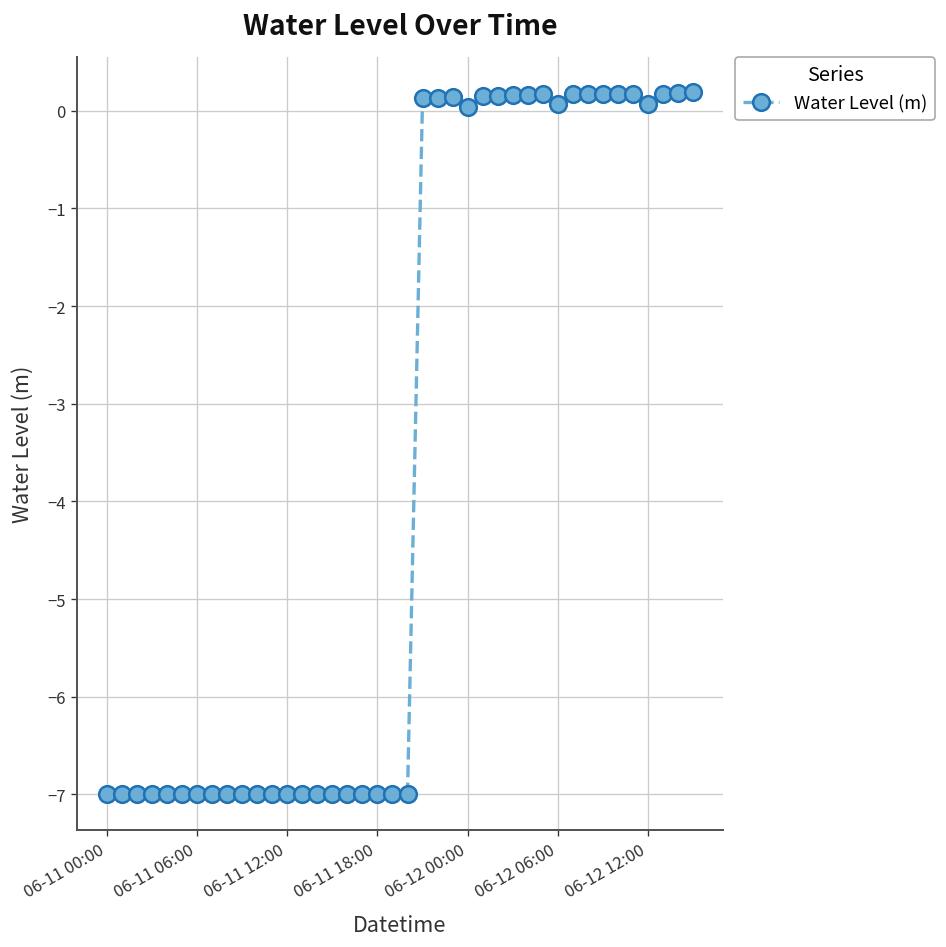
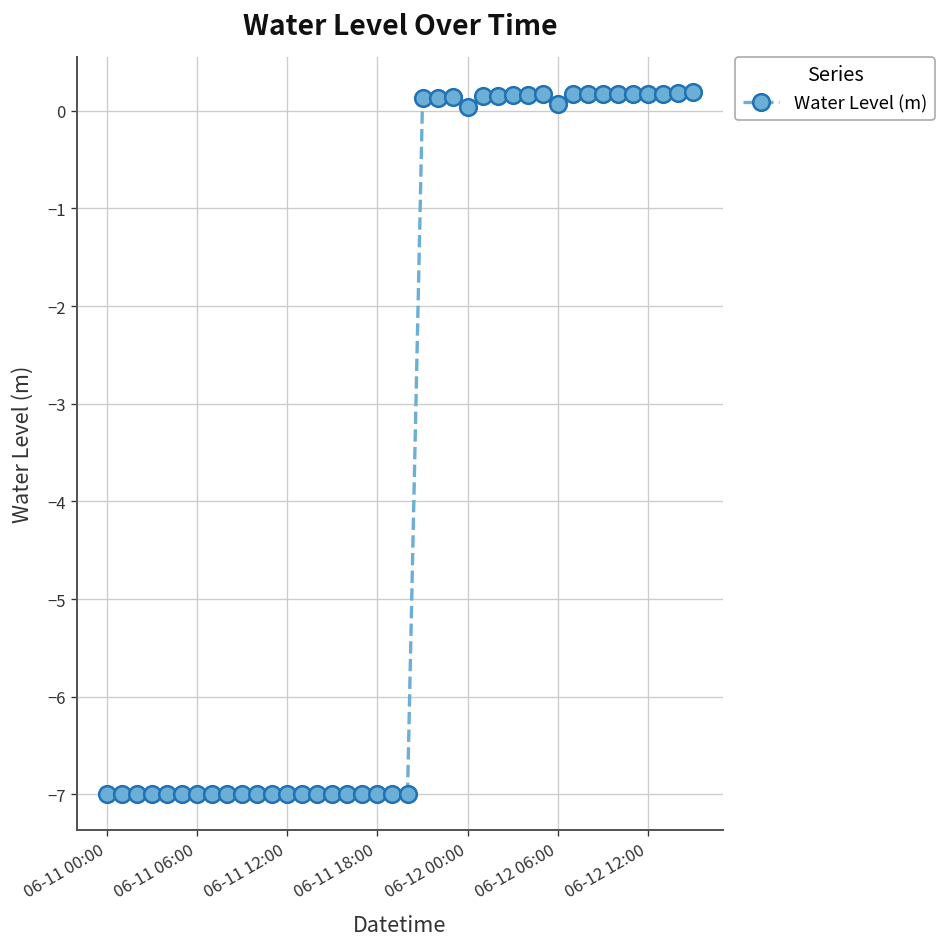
  {
    "06-11 00:00": -7.0,
    "06-11 06:00": -7.0,
    "06-11 12:00": -7.0,
    "06-11 18:00": -7.0,
    "06-12 00:00": 0.0,
    "06-12 06:00": 0.1,
-   "06-12 12:00": 0.1
+   "06-12 12:00": 0.2
  }
